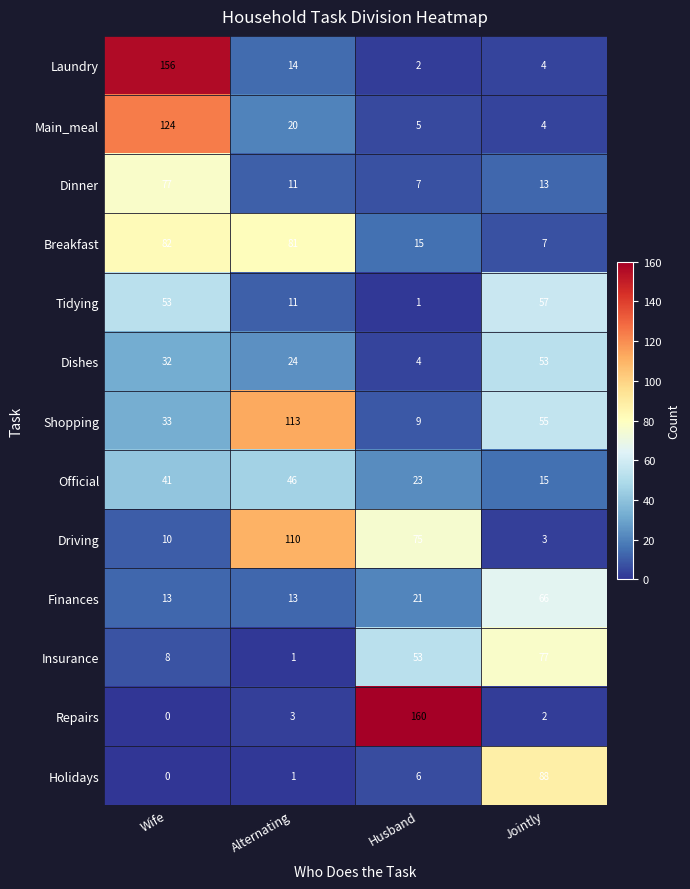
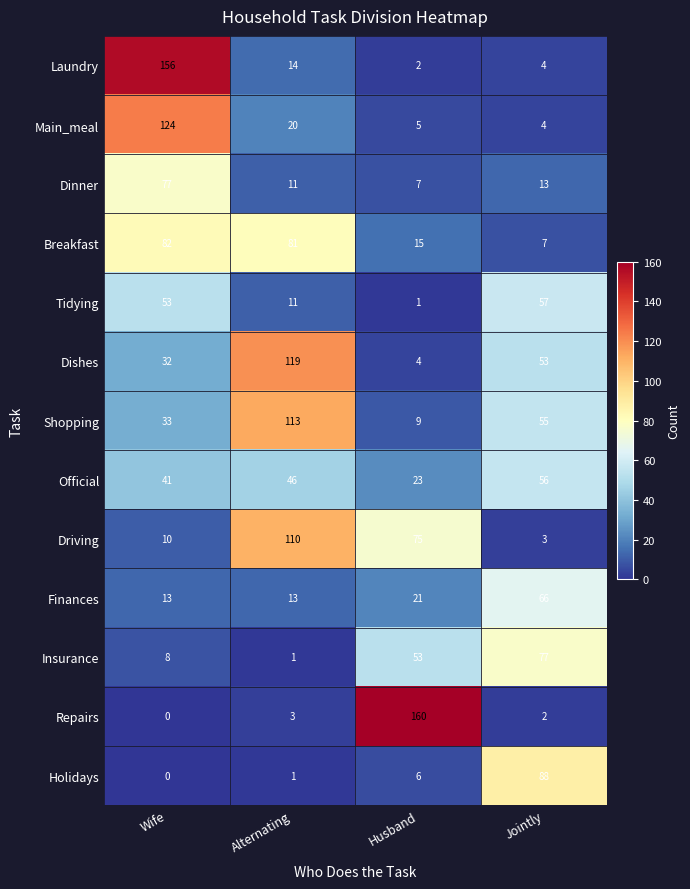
  {
    "Laundry": {
      "Wife": 156,
      "Alternating": 14,
      "Husband": 2,
      "Jointly": 4
    },
    "Main_meal": {
      "Wife": 124,
      "Alternating": 20,
      "Husband": 5,
      "Jointly": 4
    },
    "Dinner": {
      "Wife": 77,
      "Alternating": 11,
      "Husband": 7,
      "Jointly": 13
    },
    "Breakfast": {
      "Wife": 82,
      "Alternating": 81,
      "Husband": 15,
      "Jointly": 7
    },
    "Tidying": {
      "Wife": 53,
      "Alternating": 11,
      "Husband": 1,
      "Jointly": 57
    },
    "Dishes": {
      "Wife": 32,
-     "Alternating": 24,
+     "Alternating": 119,
      "Husband": 4,
      "Jointly": 53
    },
    "Shopping": {
      "Wife": 33,
      "Alternating": 113,
      "Husband": 9,
      "Jointly": 55
    },
    "Official": {
      "Wife": 41,
      "Alternating": 46,
      "Husband": 23,
-     "Jointly": 15
+     "Jointly": 56
    },
    "Driving": {
      "Wife": 10,
      "Alternating": 110,
      "Husband": 75,
      "Jointly": 3
    },
    "Finances": {
      "Wife": 13,
      "Alternating": 13,
      "Husband": 21
    },
    "Insurance": {
      "Wife": 8,
      "Alternating": 1,
      "Husband": 53,
      "Jointly": 77
    },
    "Repairs": {
      "Wife": 0,
      "Alternating": 3,
      "Husband": 160,
      "Jointly": 2
    },
    "Holidays": {
      "Wife": 0,
      "Alternating": 1,
      "Husband": 6,
      "Jointly": 88
    }
  }
